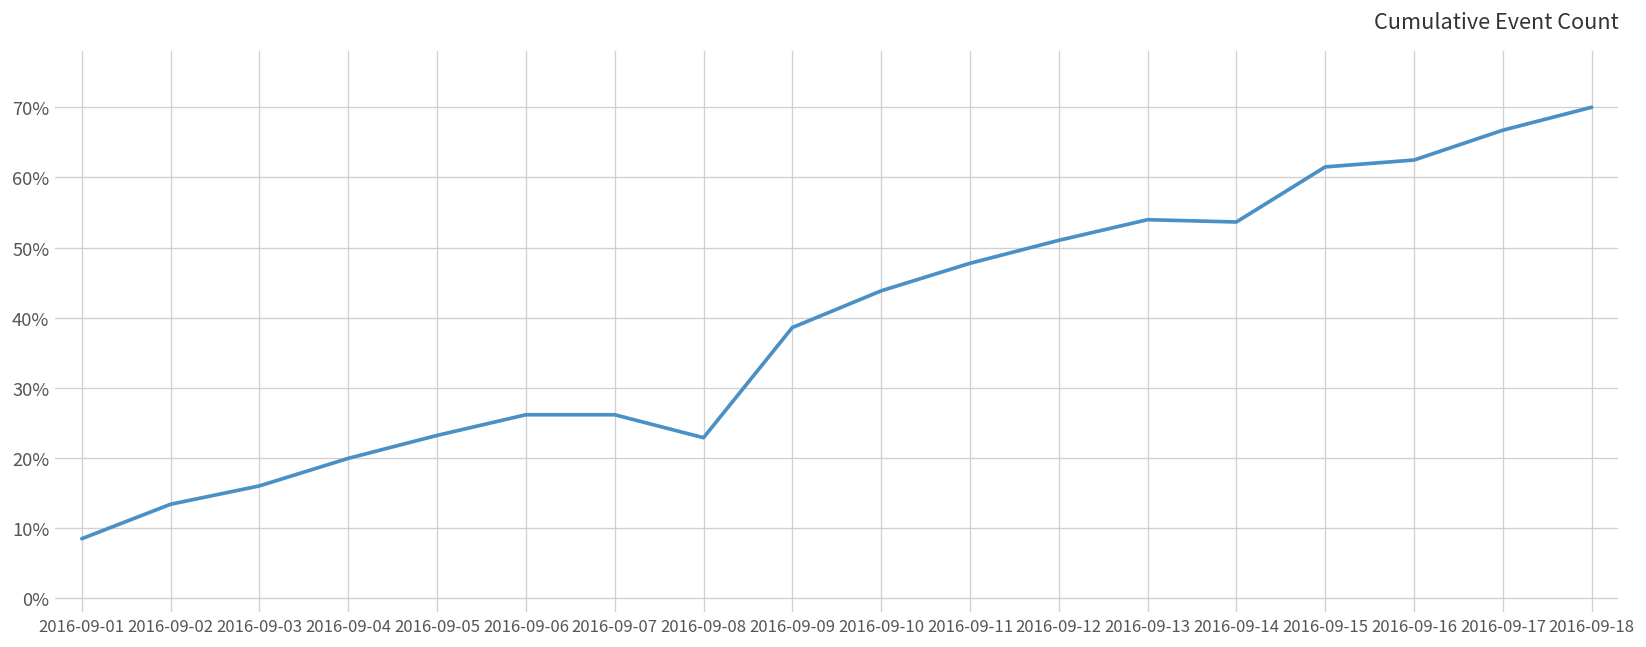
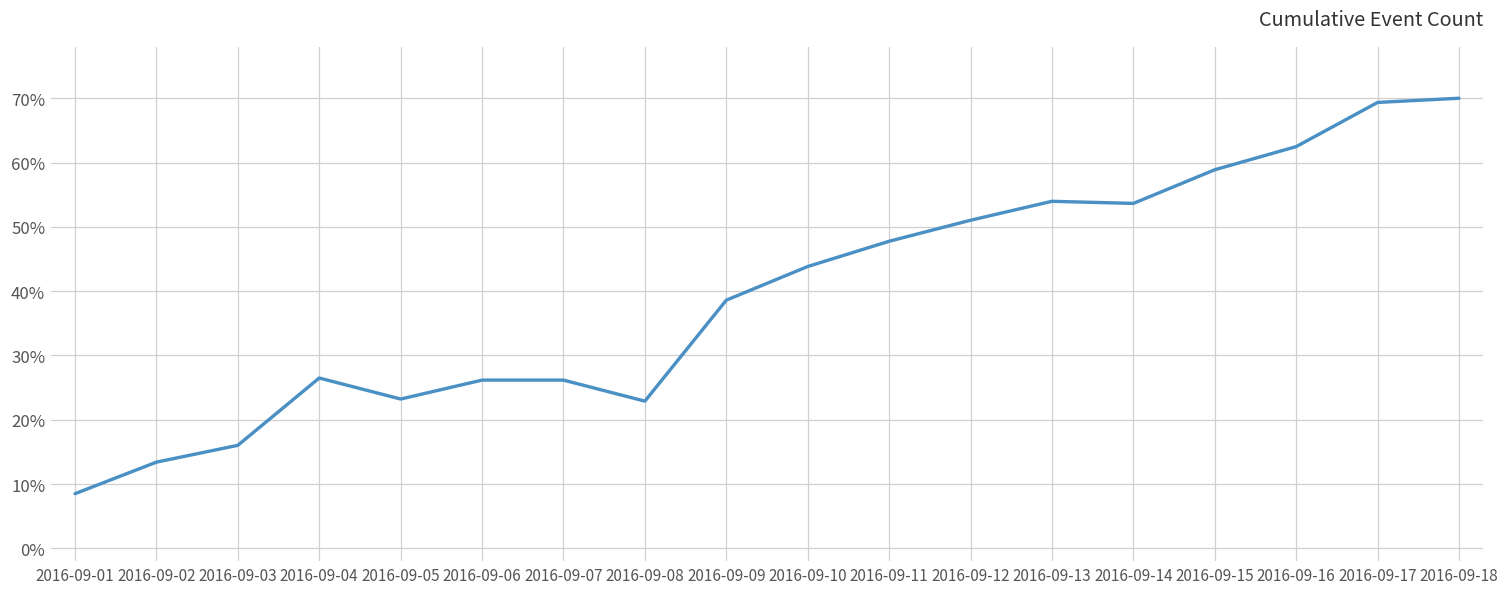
  {
    "2016-09-01": "9%",
    "2016-09-02": "13%",
    "2016-09-03": "16%",
-   "2016-09-04": "20%",
+   "2016-09-04": "26%",
    "2016-09-05": "23%",
    "2016-09-06": "26%",
    "2016-09-07": "26%",
    "2016-09-08": "23%",
    "2016-09-09": "39%",
    "2016-09-10": "44%",
    "2016-09-11": "48%",
    "2016-09-12": "51%",
    "2016-09-13": "54%",
    "2016-09-14": "54%",
-   "2016-09-15": "61%",
+   "2016-09-15": "59%",
    "2016-09-16": "62%",
-   "2016-09-17": "67%",
+   "2016-09-17": "69%",
    "2016-09-18": "70%"
  }
